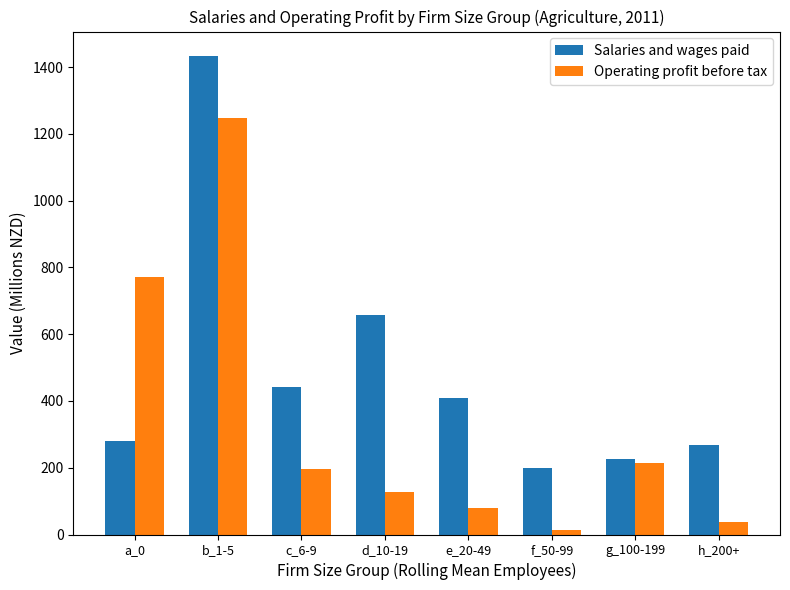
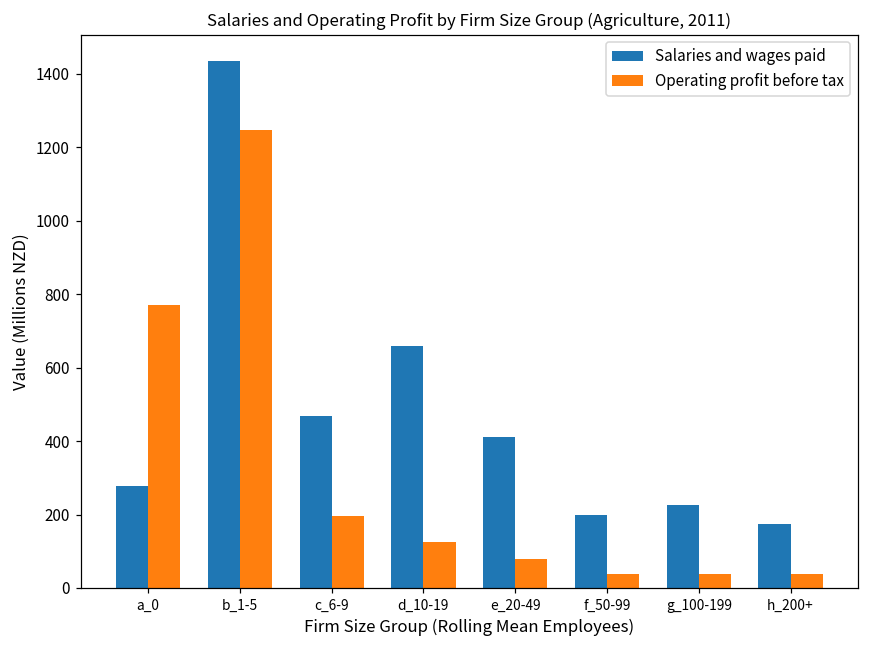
  {
    "Salaries and wages paid": {
      "a_0": 280,
      "b_1-5": 1440,
-     "c_6-9": 440,
+     "c_6-9": 470,
      "d_10-19": 660,
      "e_20-49": 410,
      "f_50-99": 200,
      "g_100-199": 230,
-     "h_200+": 270
+     "h_200+": 170
    },
    "Operating profit before tax": {
      "a_0": 770,
      "b_1-5": 1250,
      "c_6-9": 200,
      "d_10-19": 130,
      "e_20-49": 80,
-     "f_50-99": 10,
-     "g_100-199": 220,
+     "f_50-99": 40,
+     "g_100-199": 40,
      "h_200+": 40
    }
  }
